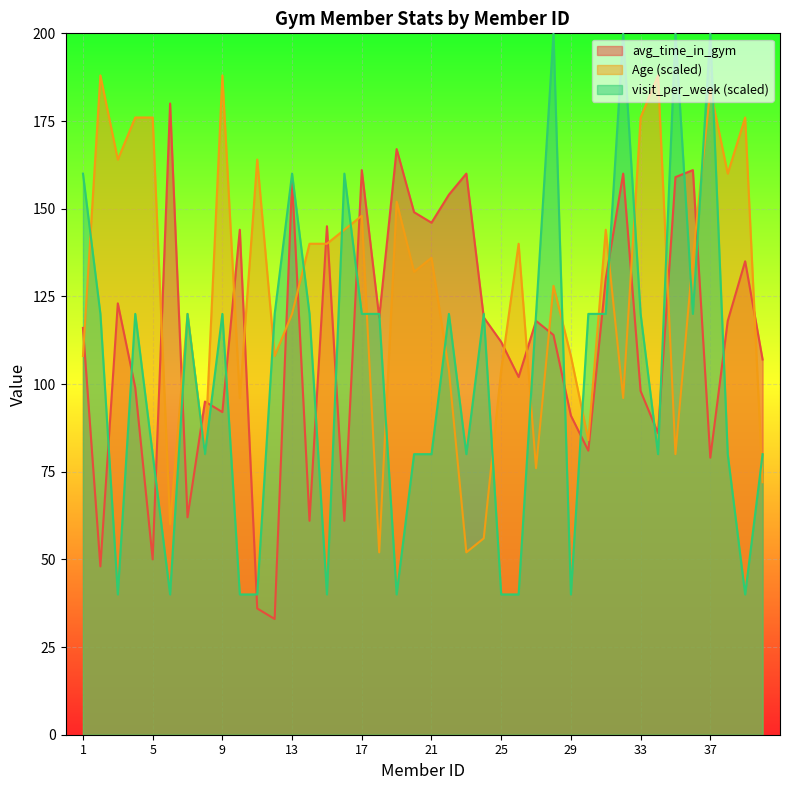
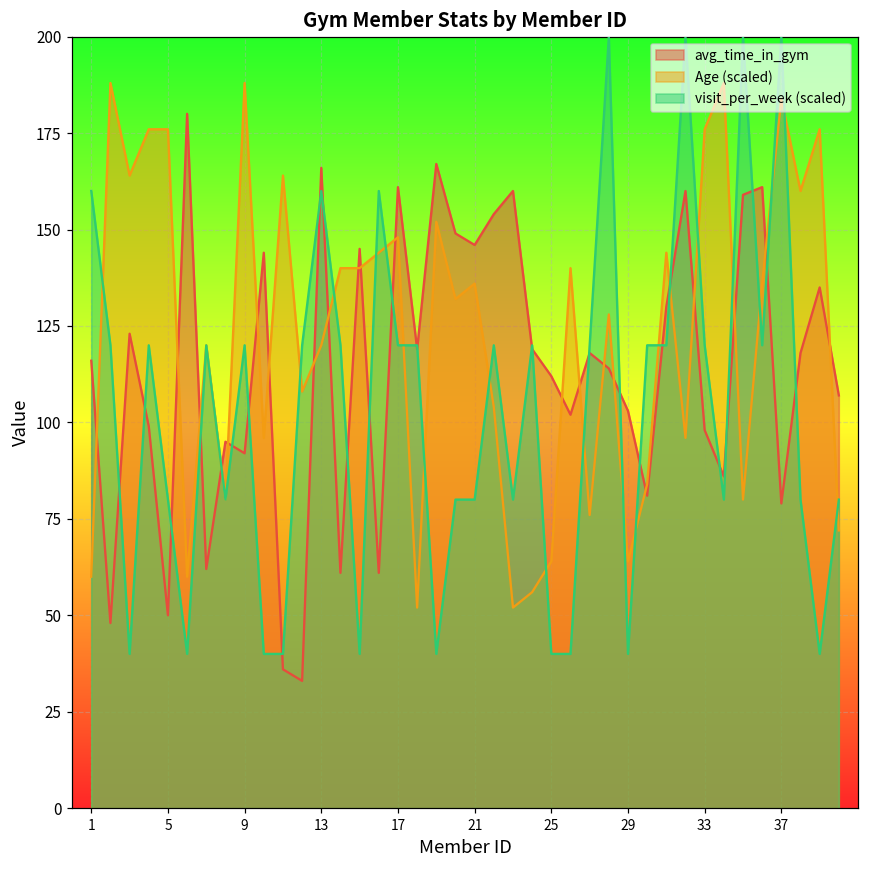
  {
    "avg_time_in_gym": {
      "1": 116,
      "5": 50,
      "9": 92,
-     "13": 158,
+     "13": 166,
      "17": 161,
      "21": 146,
      "25": 112,
-     "29": 91,
+     "29": 103,
      "33": 98,
      "37": 79
    },
    "Age (scaled)": {
-     "1": 108,
+     "1": 60,
      "5": 176,
      "9": 188,
      "13": 120,
      "17": 148,
      "21": 136,
-     "25": 104,
-     "29": 108,
+     "25": 64,
+     "29": 64,
      "33": 176
    },
    "visit_per_week (scaled)": {
      "1": 160,
      "5": 80,
      "9": 120,
      "13": 160,
      "17": 120,
      "21": 80,
      "25": 40,
      "29": 40,
      "33": 120,
      "37": 200
    }
  }
